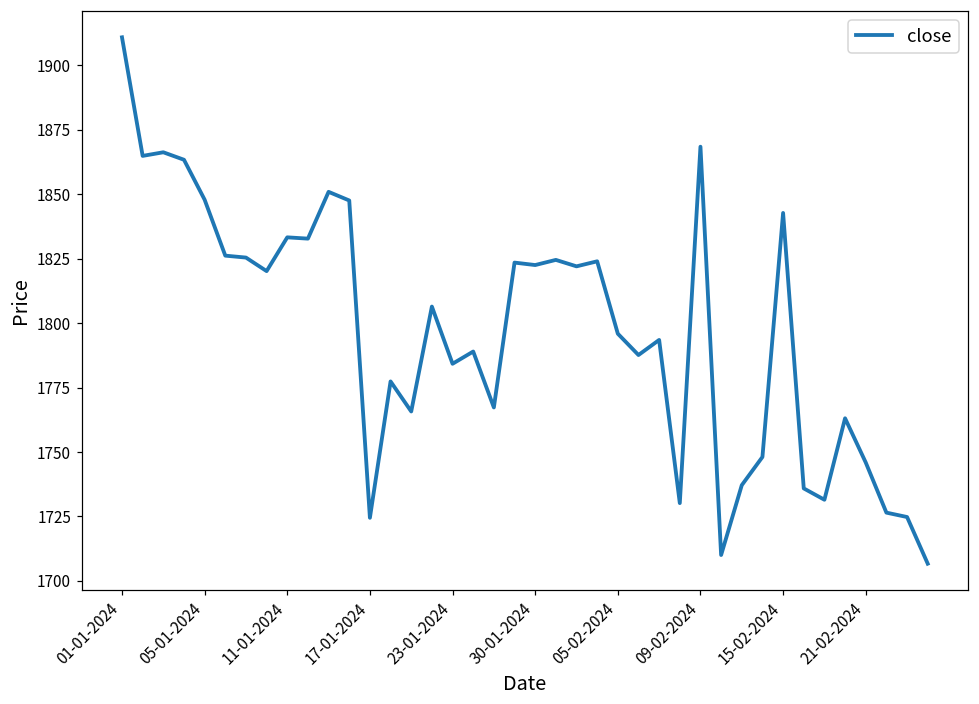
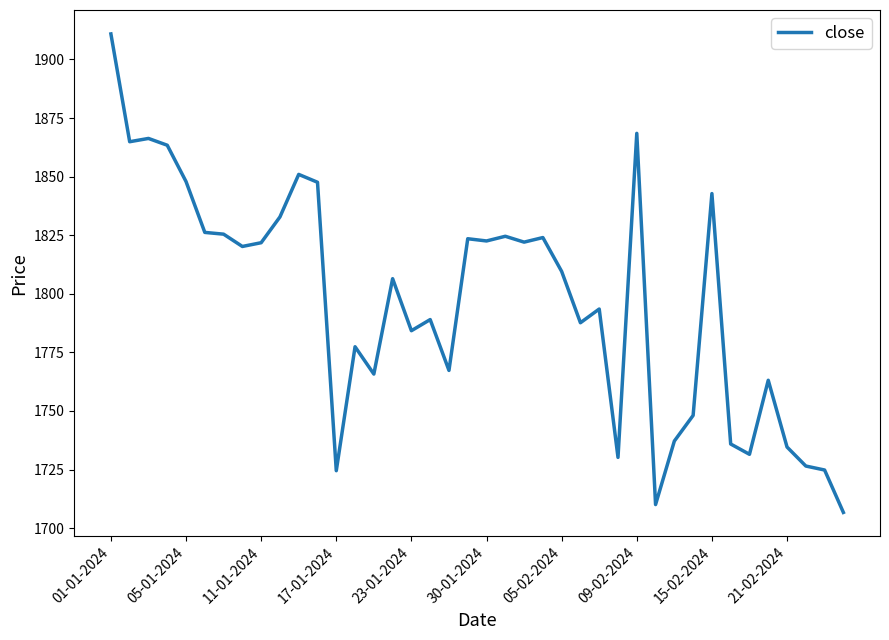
  {
    "01-01-2024": 1911,
    "05-01-2024": 1848,
-   "11-01-2024": 1833,
+   "11-01-2024": 1822,
    "17-01-2024": 1725,
    "23-01-2024": 1784,
    "30-01-2024": 1823,
-   "05-02-2024": 1796,
+   "05-02-2024": 1810,
    "09-02-2024": 1868,
    "15-02-2024": 1843,
-   "21-02-2024": 1746
+   "21-02-2024": 1735
  }
